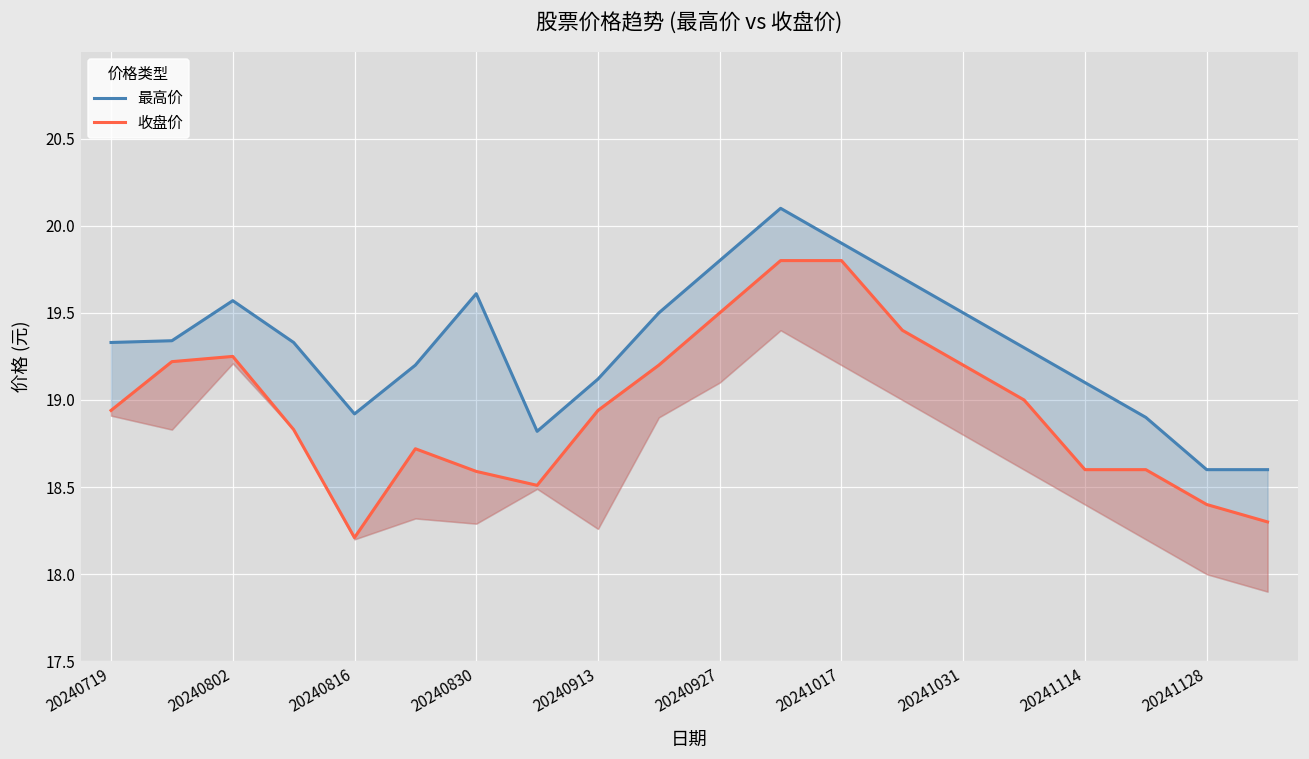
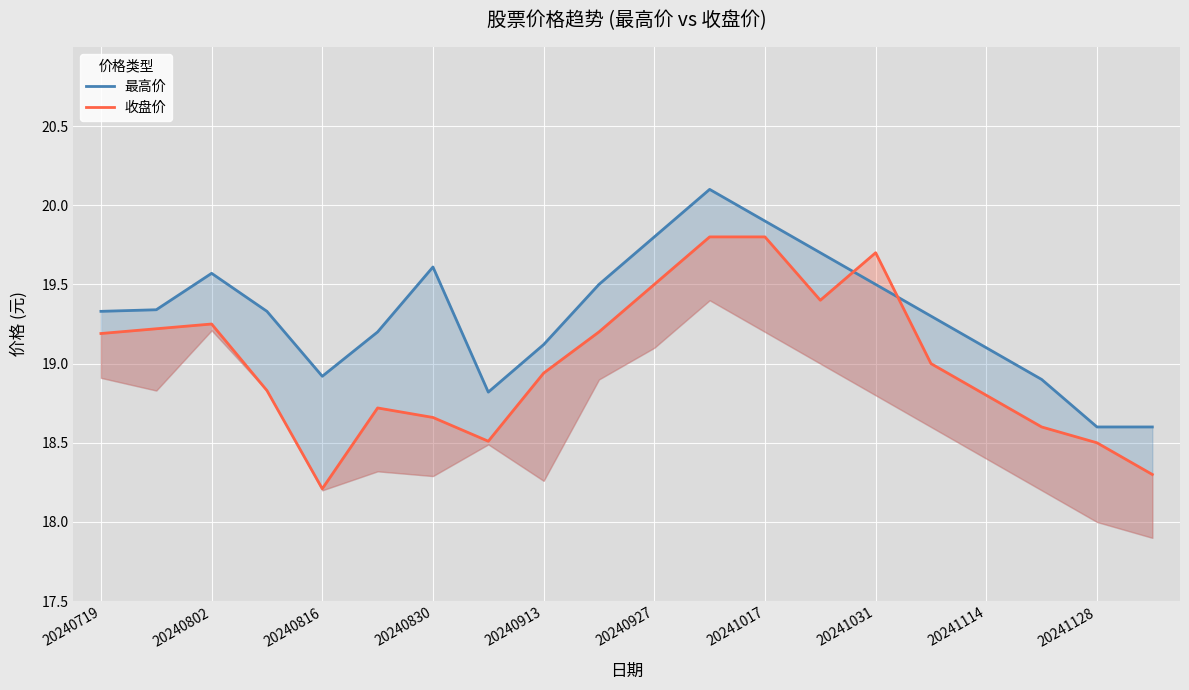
  {
    "最高价": {
      "20240719": 19.33,
      "20240802": 19.57,
      "20240816": 18.92,
      "20240830": 19.61,
      "20240913": 19.12,
      "20240927": 19.80,
      "20241017": 19.90,
      "20241031": 19.50,
      "20241114": 19.10,
      "20241128": 18.60
    },
    "收盘价": {
-     "20240719": 18.94,
+     "20240719": 19.19,
      "20240802": 19.25,
      "20240816": 18.21,
-     "20240830": 18.59,
+     "20240830": 18.66,
      "20240913": 18.94,
      "20240927": 19.50,
      "20241017": 19.80,
-     "20241031": 19.2,
-     "20241114": 18.6,
-     "20241128": 18.4
+     "20241031": 19.7,
+     "20241114": 18.8,
+     "20241128": 18.5
    }
  }
